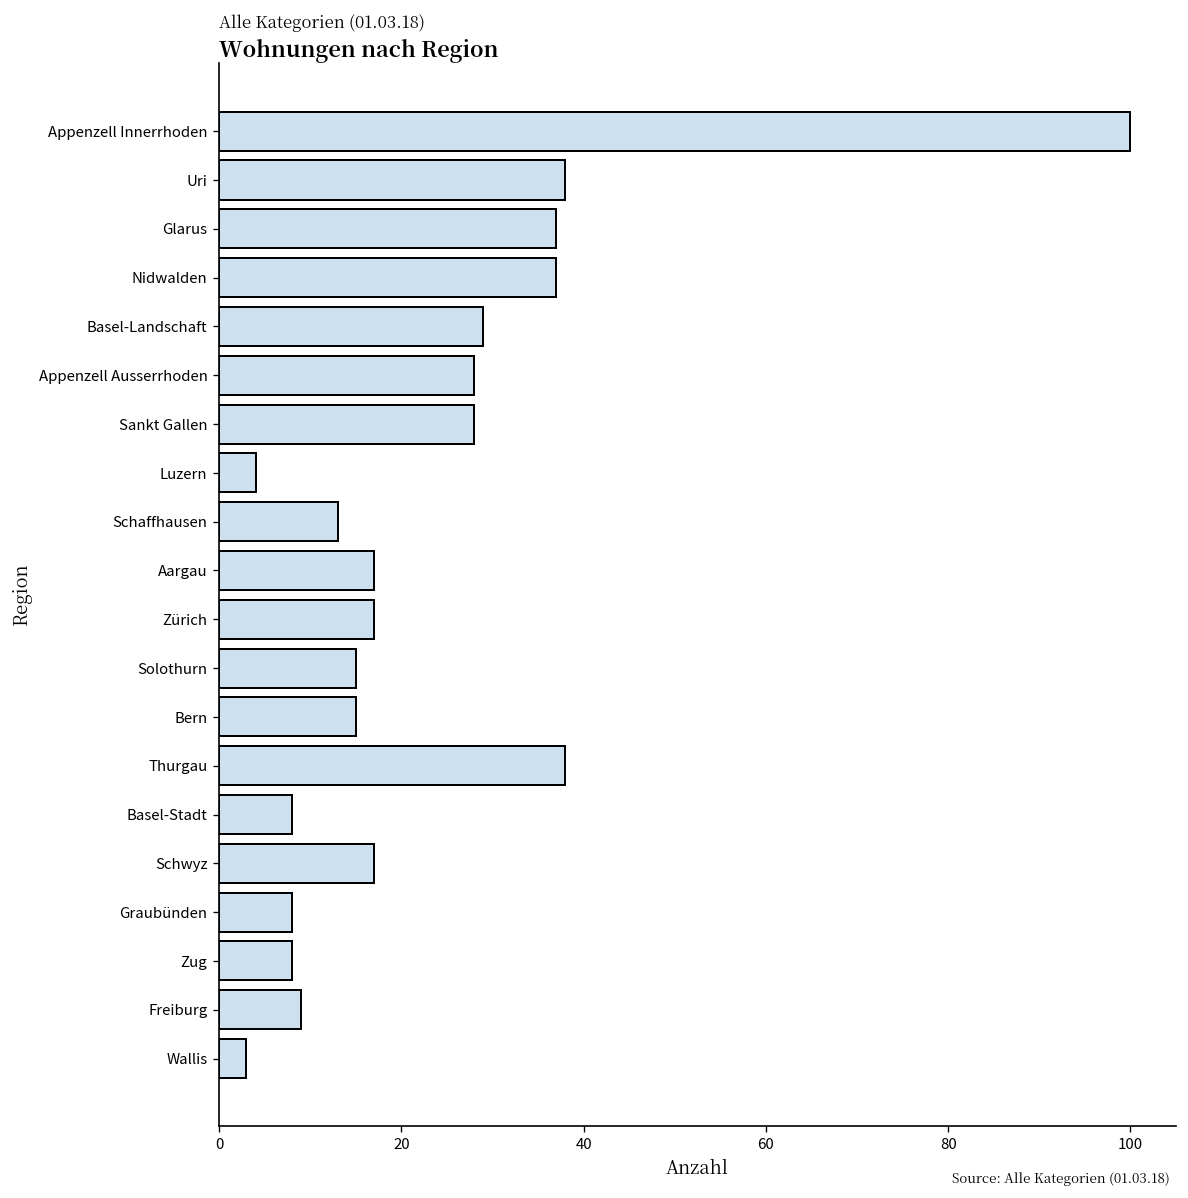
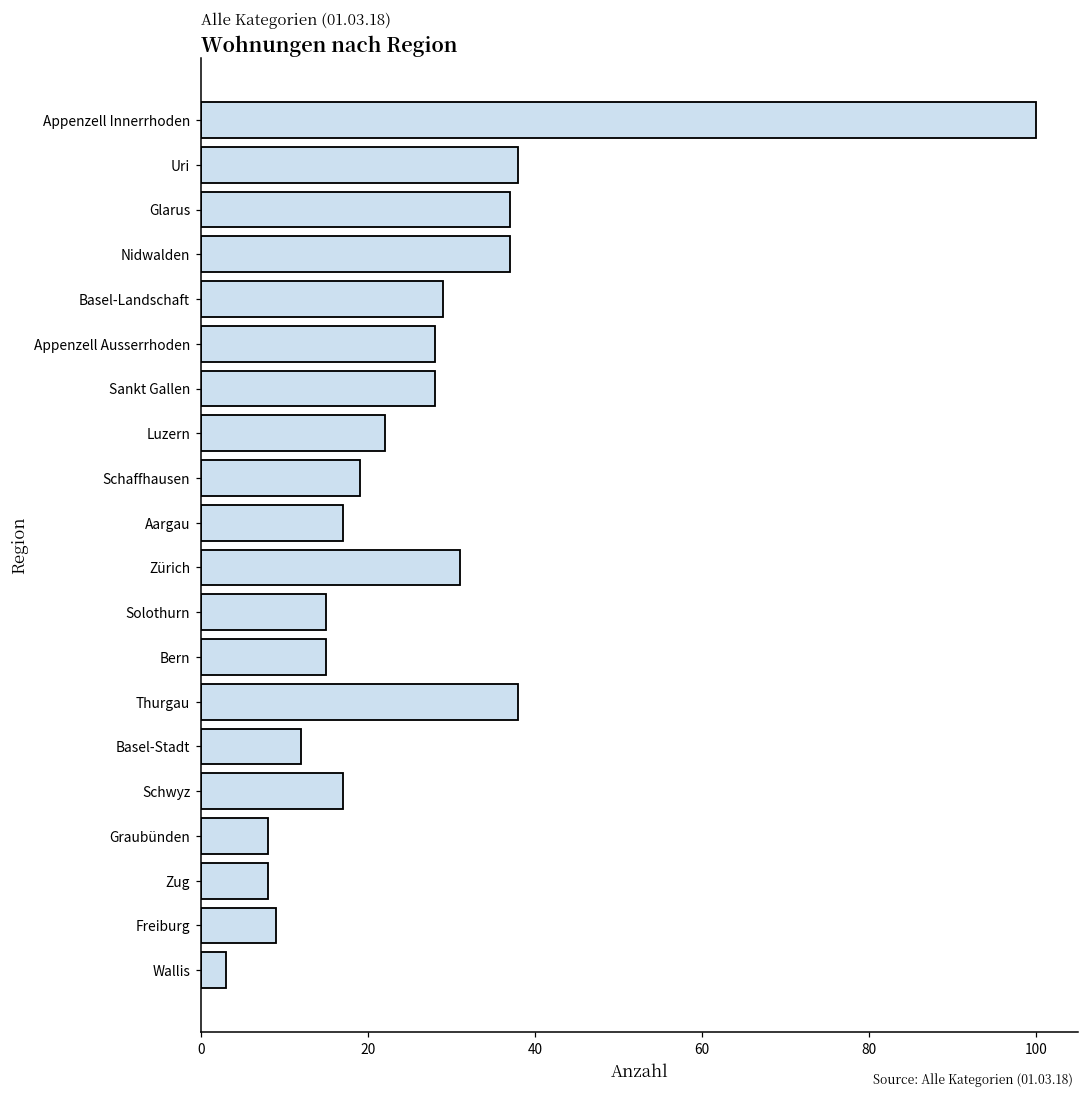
  {
    "Appenzell Innerrhoden": 100,
    "Uri": 38,
    "Glarus": 37,
    "Nidwalden": 37,
    "Basel-Landschaft": 29,
    "Appenzell Ausserrhoden": 28,
    "Sankt Gallen": 28,
-   "Luzern": 4,
-   "Schaffhausen": 13,
+   "Luzern": 22,
+   "Schaffhausen": 19,
    "Aargau": 17,
-   "Zürich": 17,
+   "Zürich": 31,
    "Solothurn": 15,
    "Bern": 15,
    "Thurgau": 38,
-   "Basel-Stadt": 8,
+   "Basel-Stadt": 12,
    "Schwyz": 17,
    "Graubünden": 8,
    "Zug": 8,
    "Freiburg": 9,
    "Wallis": 3
  }
